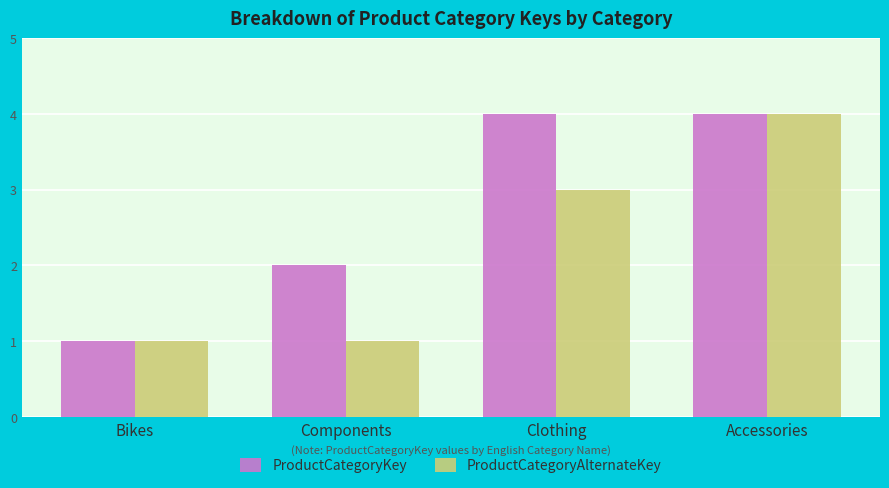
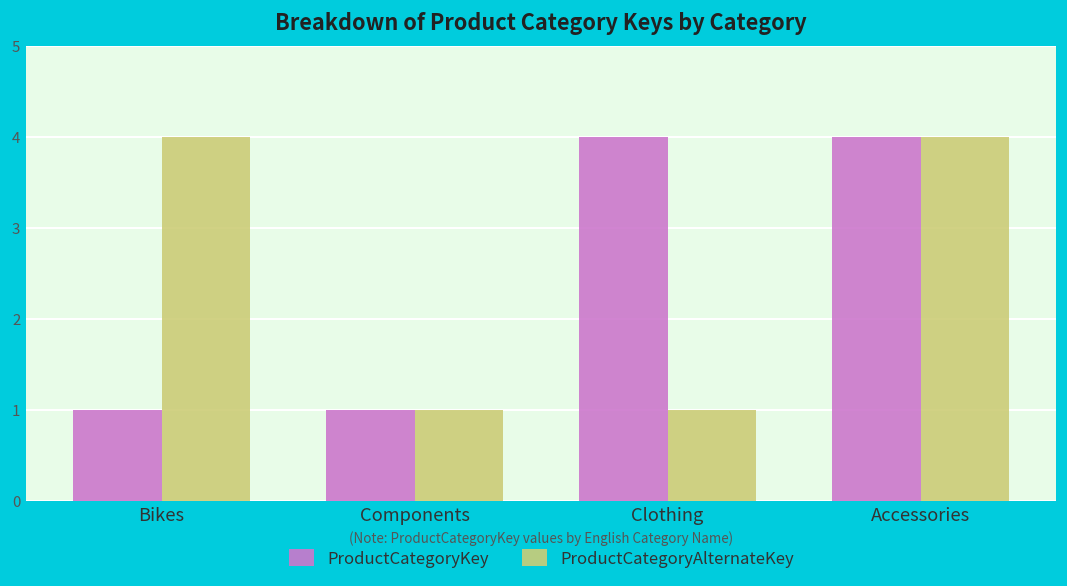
  {
    "ProductCategoryKey": {
      "Bikes": 1,
-     "Components": 2,
+     "Components": 1,
      "Clothing": 4,
      "Accessories": 4
    },
    "ProductCategoryAlternateKey": {
-     "Bikes": 1,
+     "Bikes": 4,
      "Components": 1,
-     "Clothing": 3,
+     "Clothing": 1,
      "Accessories": 4
    }
  }
